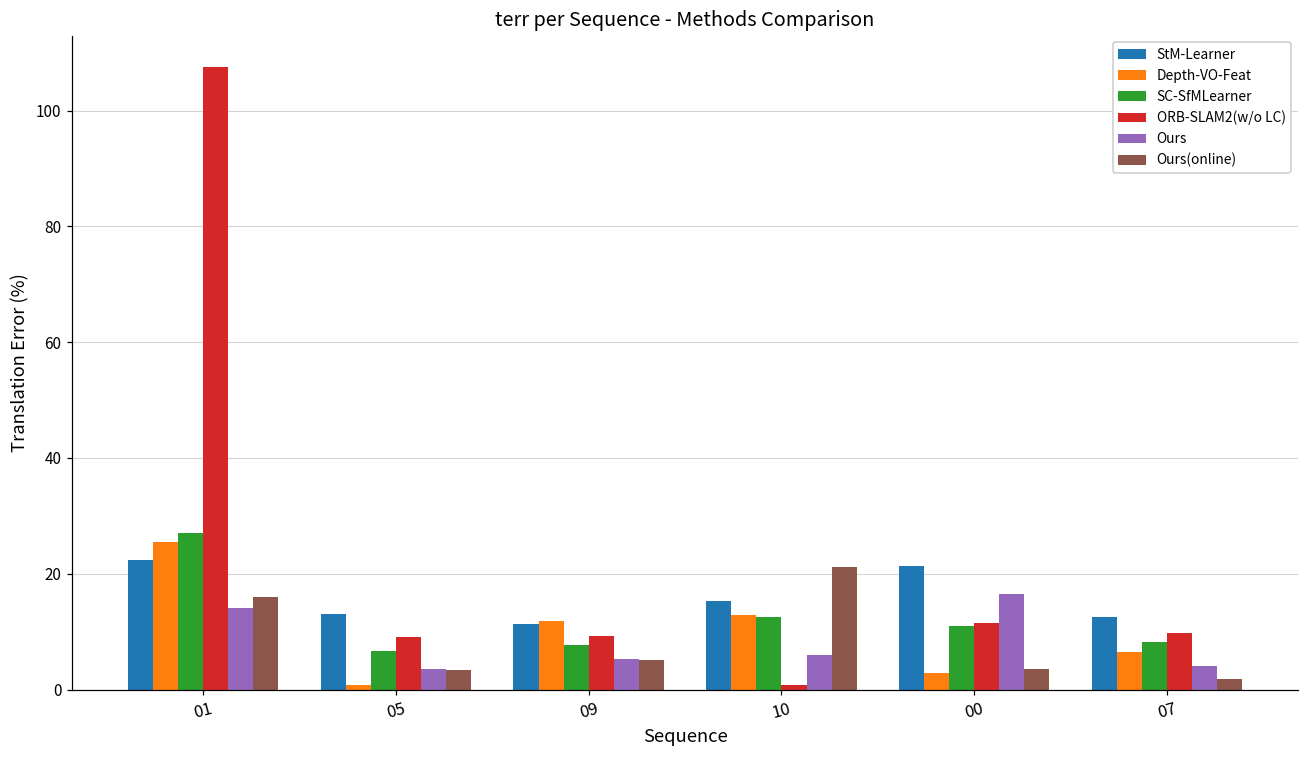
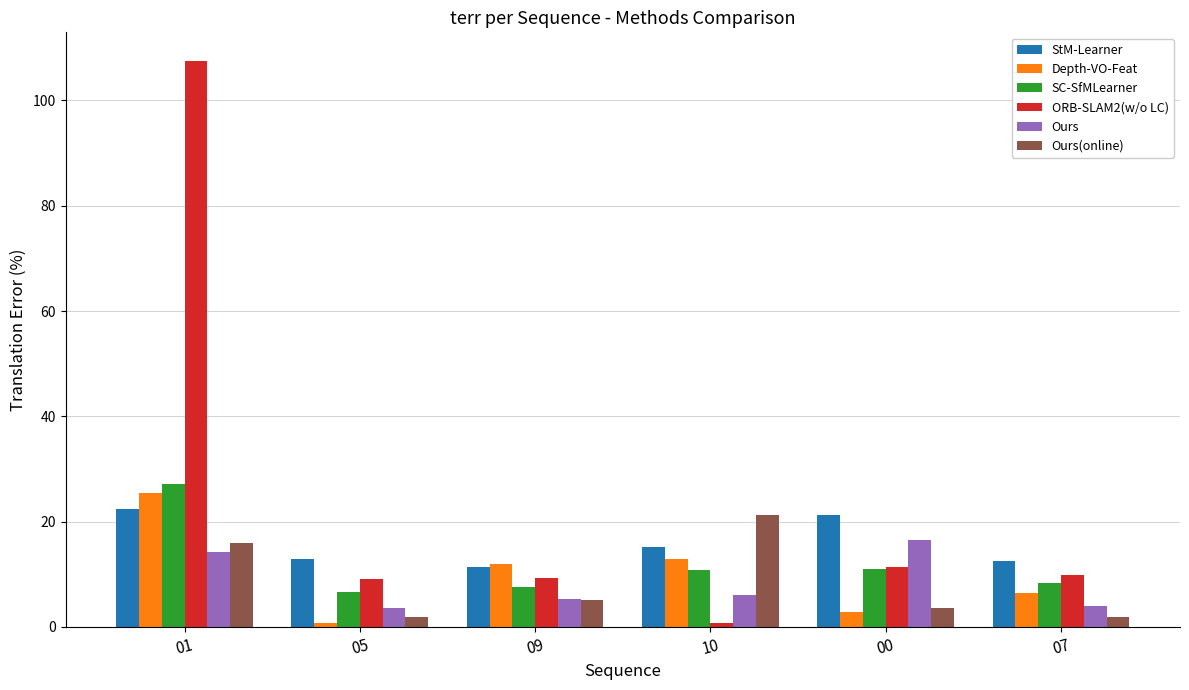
  {
    "StM-Learner": {
      "01": 22,
      "05": 13,
      "09": 11,
      "10": 15,
      "00": 21,
      "07": 13
    },
    "Depth-VO-Feat": {
      "01": 25,
      "05": 1,
      "09": 12,
      "10": 13,
      "00": 3,
      "07": 6
    },
    "SC-SfMLearner": {
      "01": 27,
      "05": 7,
      "09": 8,
-     "10": 13,
+     "10": 11,
      "00": 11,
      "07": 8
    },
    "ORB-SLAM2(w/o LC)": {
      "01": 108,
      "05": 9,
      "09": 9,
      "10": 1,
      "00": 11,
      "07": 10
    },
    "Ours": {
      "01": 14,
      "05": 4,
      "09": 5,
      "10": 6,
      "00": 17,
      "07": 4
    },
    "Ours(online)": {
      "01": 16,
-     "05": 3,
+     "05": 2,
      "09": 5,
      "10": 21,
      "00": 4,
      "07": 2
    }
  }
